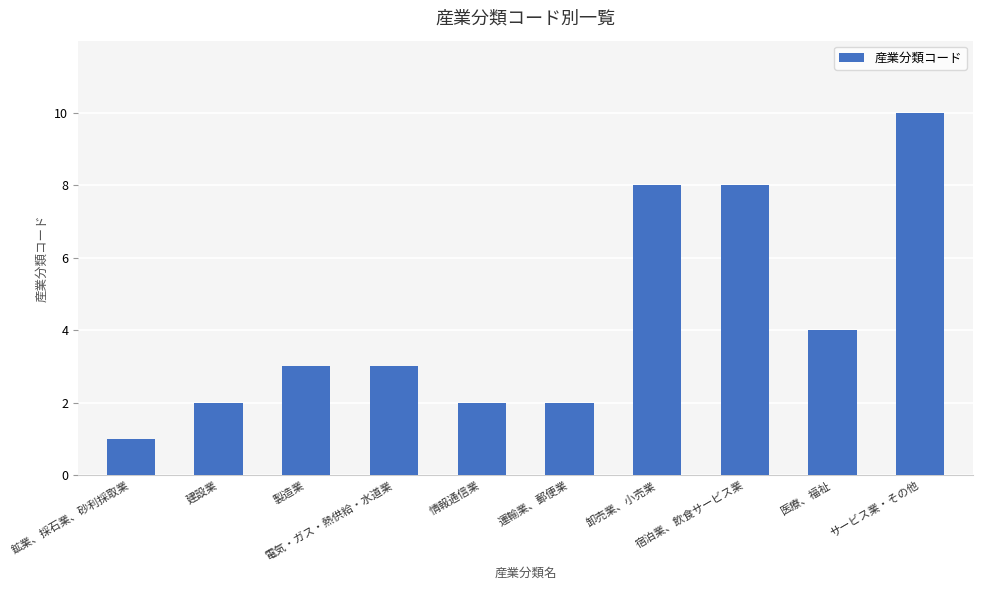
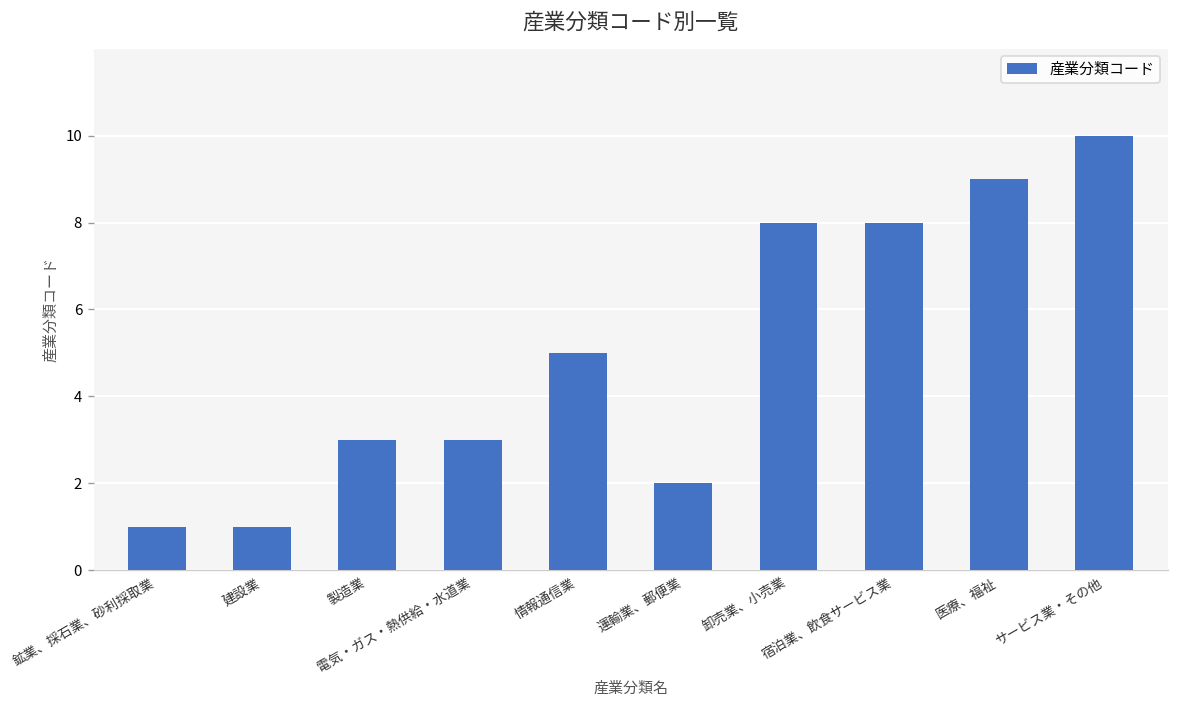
  {
    "鉱業、採石業、砂利採取業": 1,
-   "建設業": 2,
+   "建設業": 1,
    "製造業": 3,
    "電気・ガス・熱供給・水道業": 3,
-   "情報通信業": 2,
+   "情報通信業": 5,
    "運輸業、郵便業": 2,
    "卸売業、小売業": 8,
    "宿泊業、飲食サービス業": 8,
-   "医療、福祉": 4,
+   "医療、福祉": 9,
    "サービス業・その他": 10
  }
